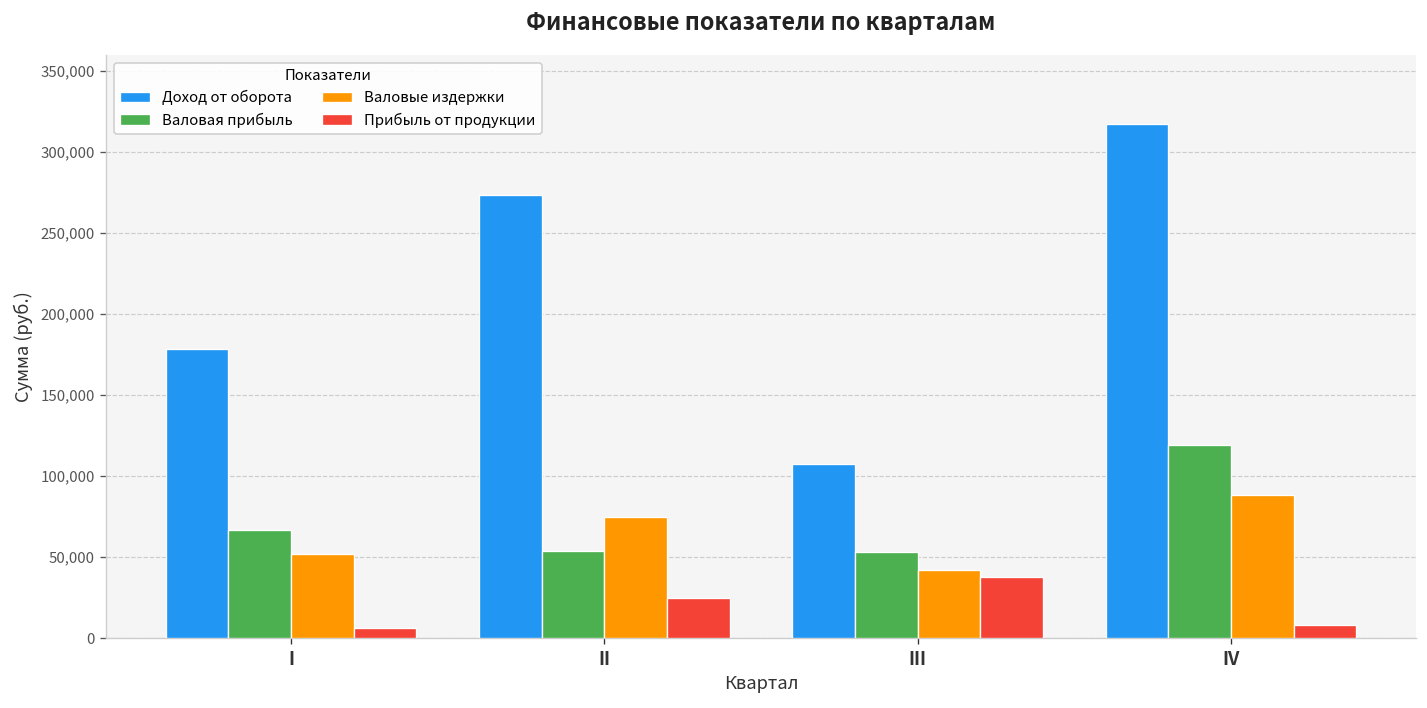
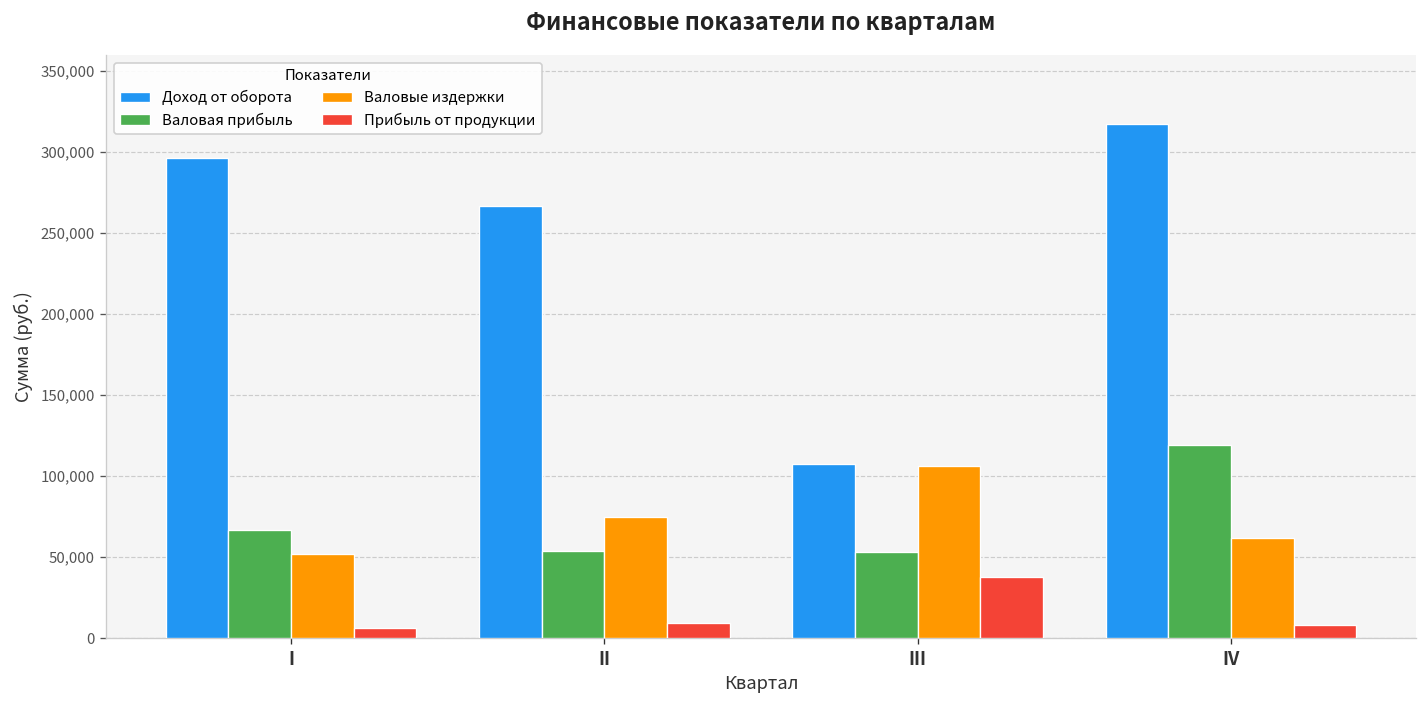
  {
    "Доход от оборота": {
-     "I": "179,000",
-     "II": "274,000",
+     "I": "297,000",
+     "II": "267,000",
      "III": "108,000",
      "IV": "318,000"
    },
    "Валовая прибыль": {
      "I": "67,000",
      "II": "54,000",
      "III": "53,000",
      "IV": "119,000"
    },
    "Валовые издержки": {
      "I": "52,000",
      "II": "75,000",
-     "III": "42,000",
-     "IV": "88,000"
+     "III": "106,000",
+     "IV": "62,000"
    },
    "Прибыль от продукции": {
      "I": "6,000",
-     "II": "25,000",
+     "II": "9,000",
      "III": "37,000",
      "IV": "8,000"
    }
  }
